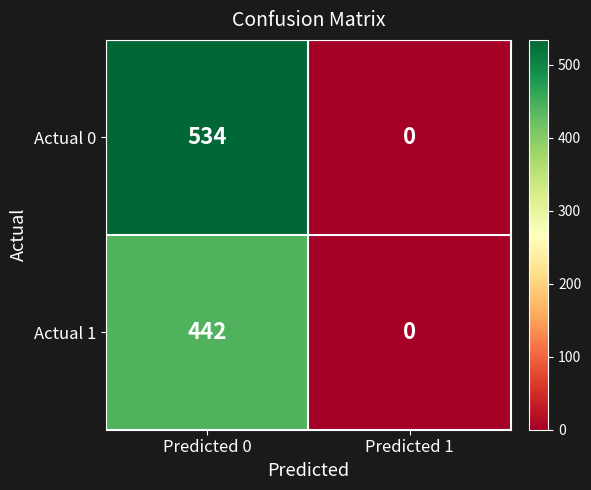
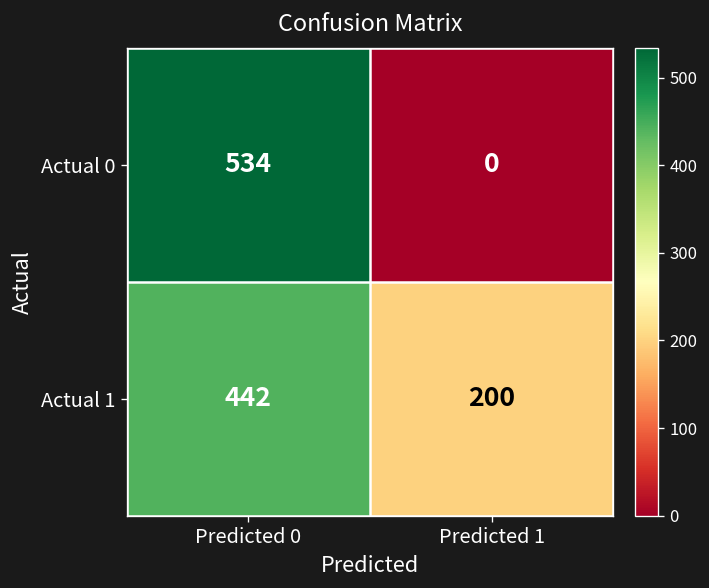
  {
    "Actual 0": {
      "Predicted 0": 534,
      "Predicted 1": 0
    },
    "Actual 1": {
      "Predicted 0": 442,
-     "Predicted 1": 0
+     "Predicted 1": 200
    }
  }
